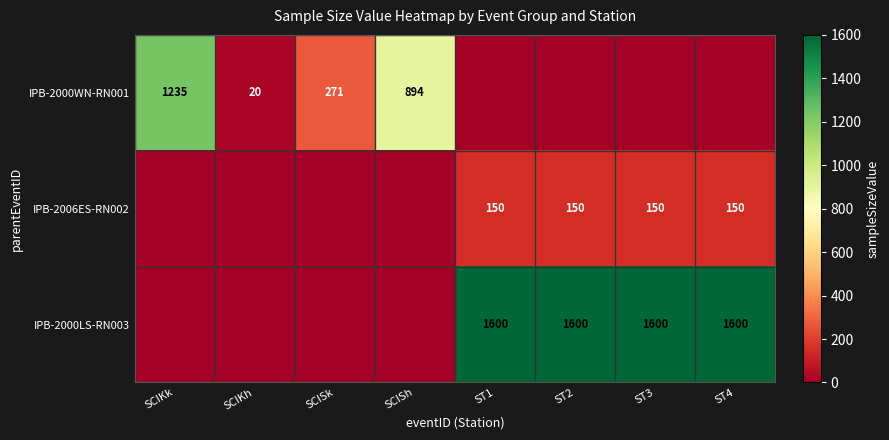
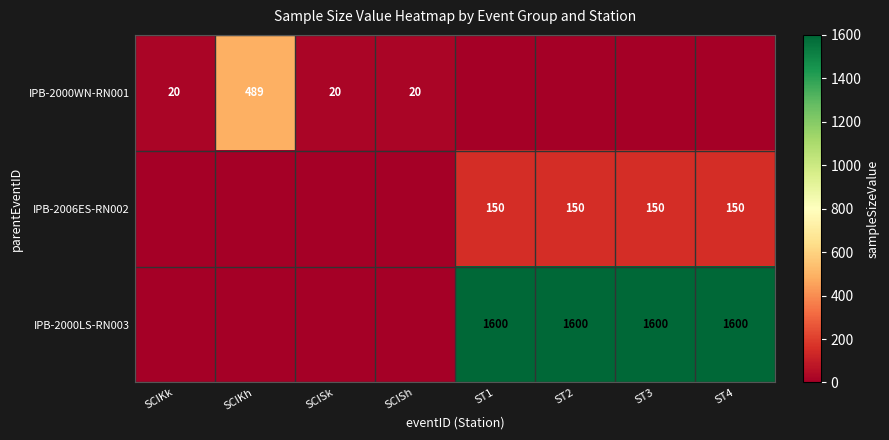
  {
    "IPB-2000WN-RN001": {
-     "SCIKk": 1235,
-     "SCIKh": 20,
-     "SCISk": 271,
-     "SCISh": 894
+     "SCIKk": 20,
+     "SCIKh": 489,
+     "SCISk": 20,
+     "SCISh": 20
    },
    "IPB-2006ES-RN002": {
      "ST1": 150,
      "ST2": 150,
      "ST3": 150,
      "ST4": 150
    },
    "IPB-2000LS-RN003": {
      "ST1": 1600,
      "ST2": 1600,
      "ST3": 1600,
      "ST4": 1600
    }
  }
